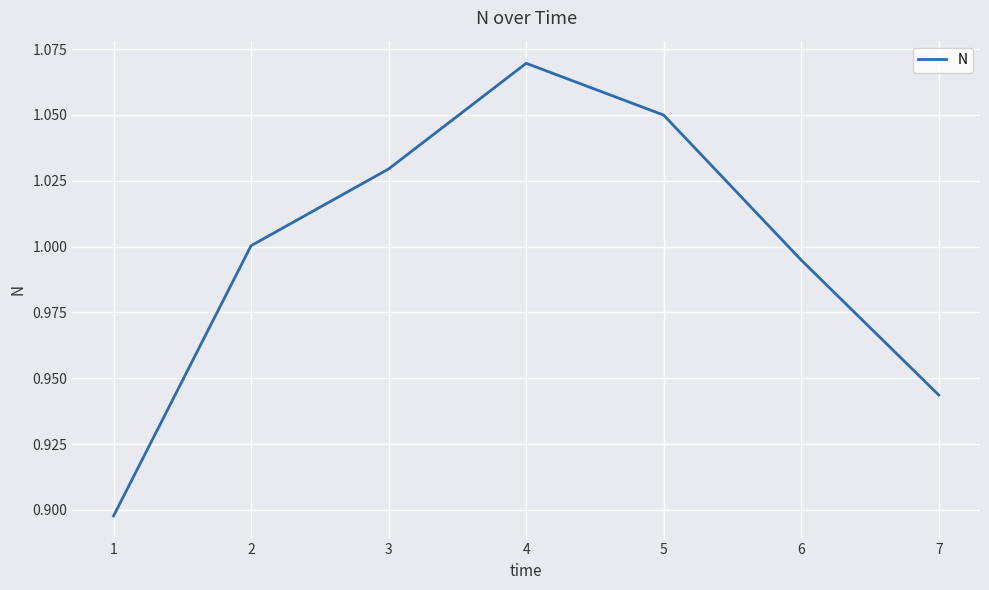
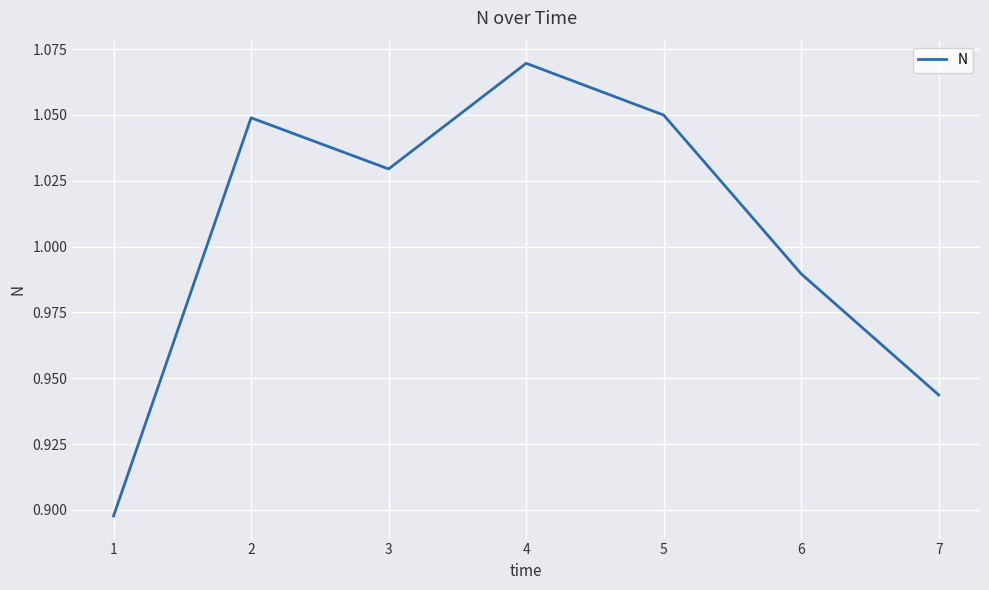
  {
    "1": 0.898,
-   "2": 1.000,
+   "2": 1.049,
    "3": 1.029,
    "4": 1.070,
    "5": 1.050,
-   "6": 0.995,
+   "6": 0.990,
    "7": 0.944
  }
